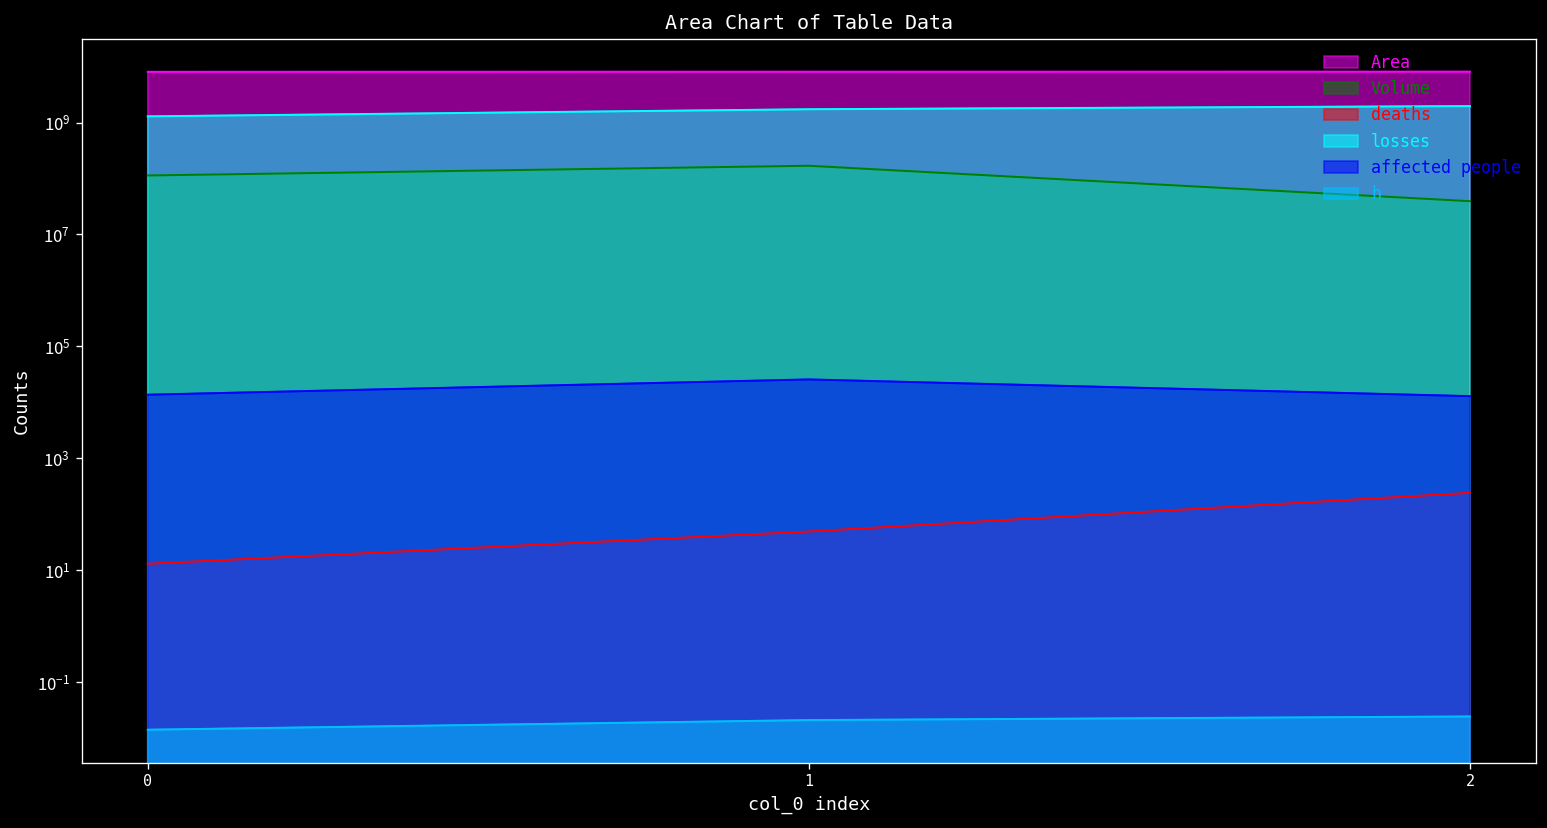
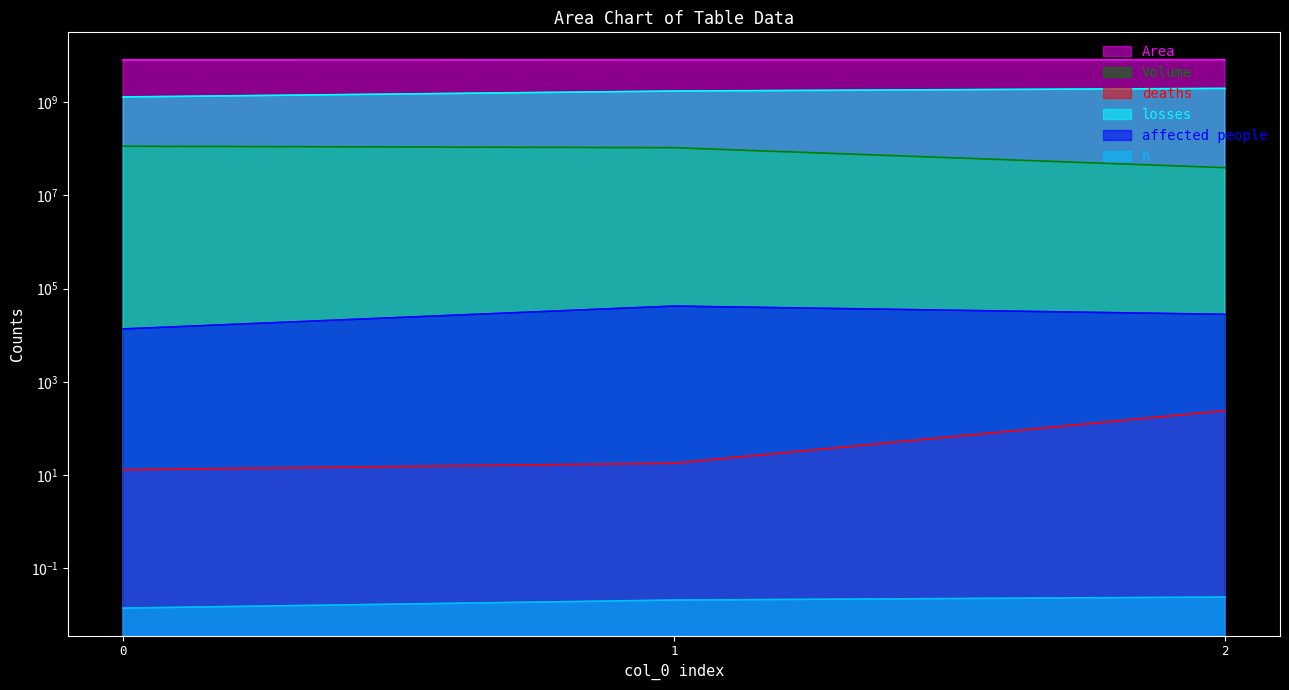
  {
    "Area": {
      "0": 8000000000,
      "1": 8000000000,
      "2": 8000000000
    },
    "Volume": {
      "0": 110000000,
-     "1": 170000000,
+     "1": 110000000,
      "2": 40000000
    },
    "deaths": {
      "0": 13,
-     "1": 50,
+     "1": 18,
      "2": 200
    },
    "affected people": {
      "0": 14000,
-     "1": 30000,
-     "2": 13000
+     "1": 40000,
+     "2": 30000
    }
  }
